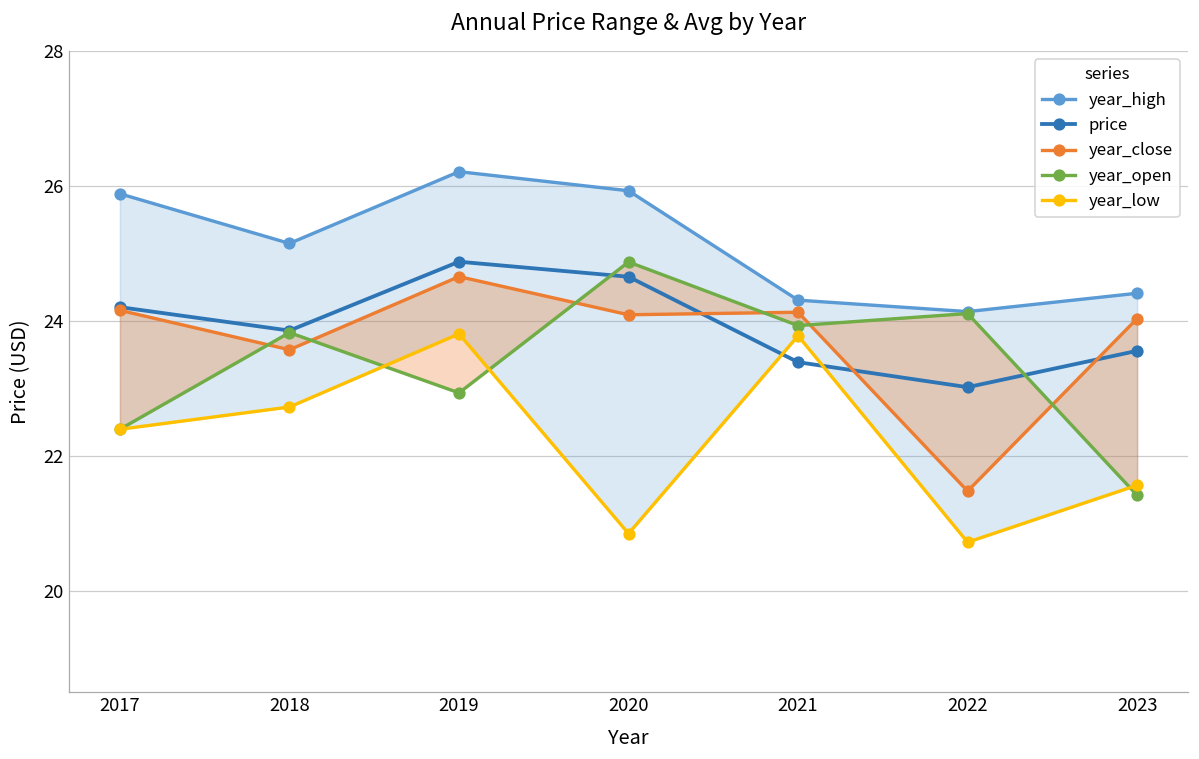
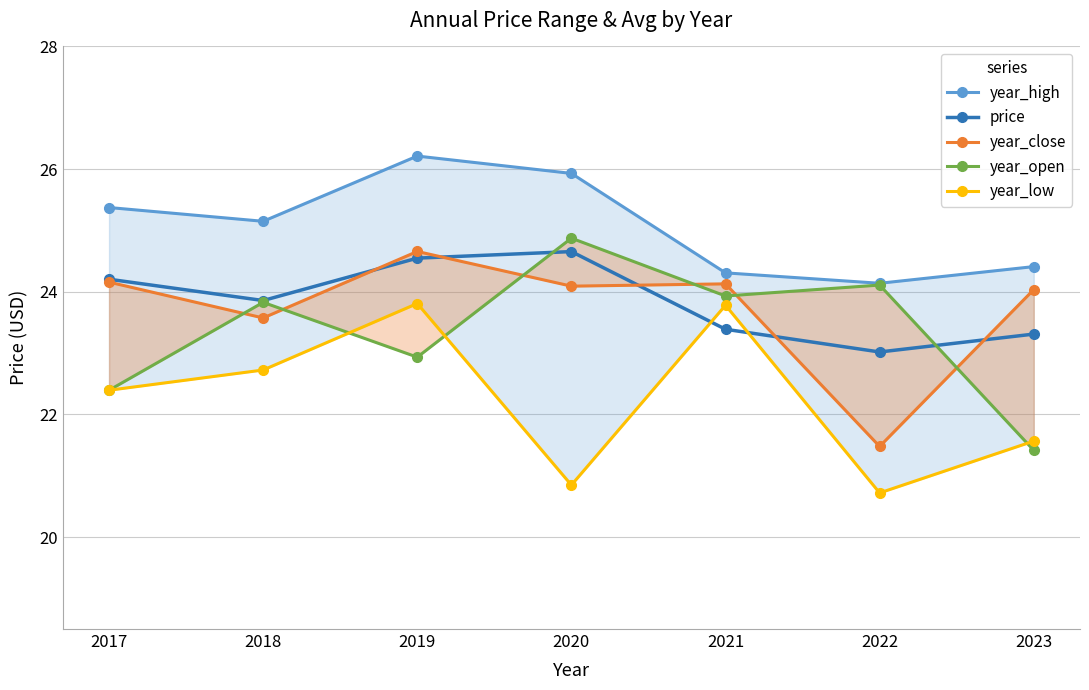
  {
    "year_high": {
-     "2017": 25.9,
+     "2017": 25.4,
      "2018": 25.1,
      "2019": 26.2,
      "2020": 25.9,
      "2021": 24.3,
      "2023": 24.4
    },
    "price": {
      "2017": 24.2,
-     "2019": 24.9,
+     "2019": 24.5,
      "2020": 24.7,
      "2021": 23.4,
      "2022": 23.0,
-     "2023": 23.6
+     "2023": 23.3
    },
    "year_open": {
      "2019": 22.9,
      "2021": 23.9,
      "2023": 21.4
    },
    "year_low": {
      "2018": 22.7,
      "2019": 23.8,
      "2020": 20.8,
      "2021": 23.8,
      "2022": 20.7,
      "2023": 21.6
    }
  }
